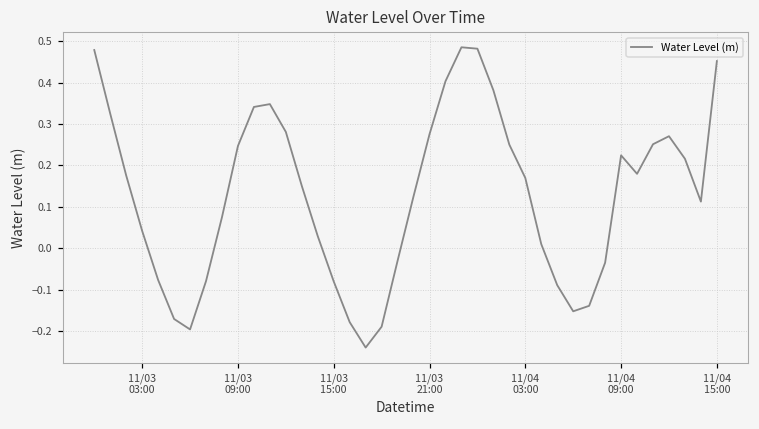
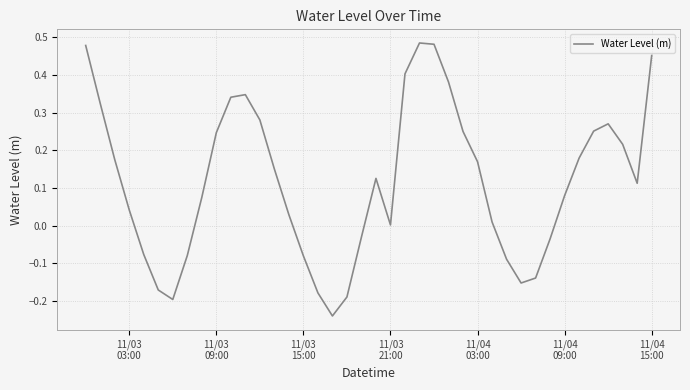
  {
    "11/03 03:00": 0.04,
    "11/03 09:00": 0.25,
    "11/03 15:00": -0.08,
-   "11/03 21:00": 0.28,
+   "11/03 21:00": 0.00,
    "11/04 03:00": 0.17,
-   "11/04 09:00": 0.22,
+   "11/04 09:00": 0.08,
    "11/04 15:00": 0.45
  }
